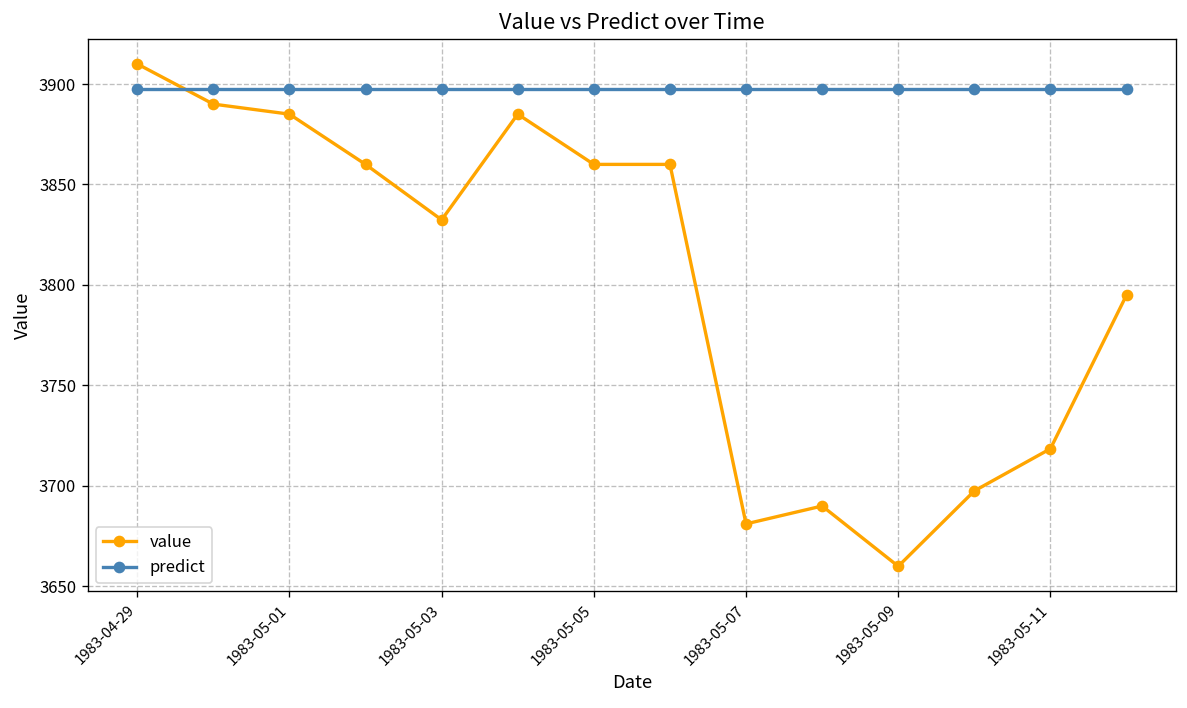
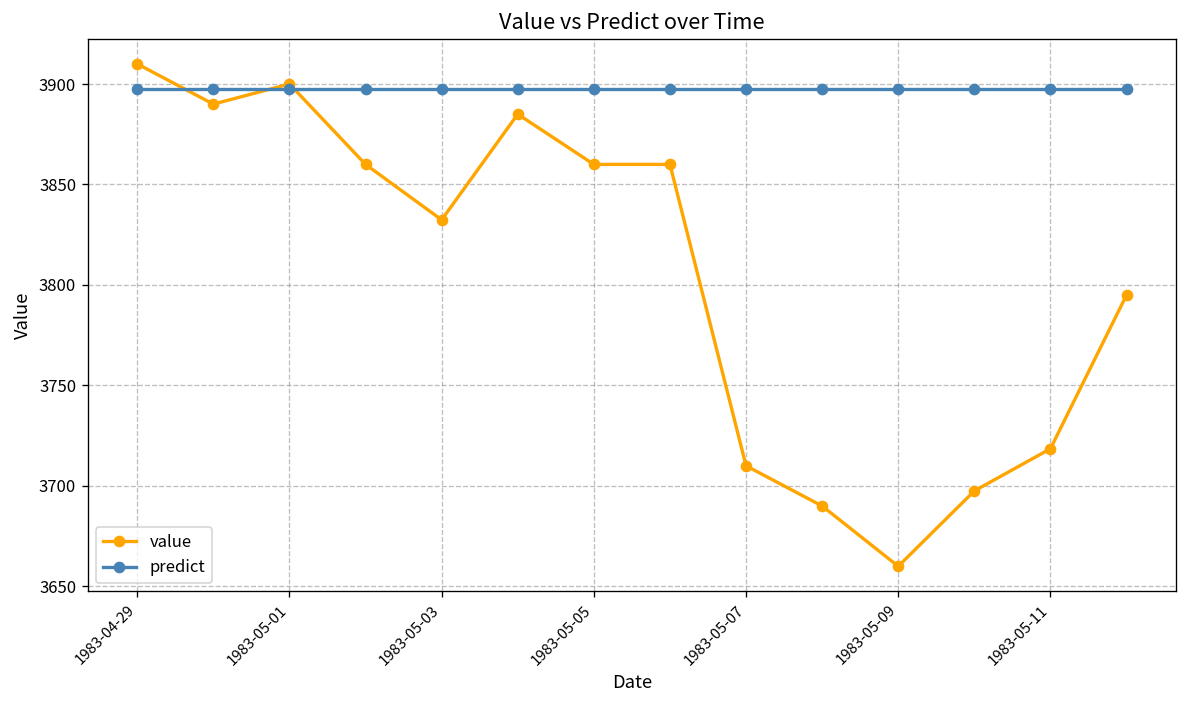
  {
    "value": {
      "1983-04-29": 3910,
-     "1983-05-01": 3885,
+     "1983-05-01": 3900,
      "1983-05-03": 3832,
      "1983-05-05": 3860,
-     "1983-05-07": 3681,
+     "1983-05-07": 3710,
      "1983-05-09": 3660,
      "1983-05-11": 3719
    },
    "predict": {
      "1983-04-29": 3898,
      "1983-05-01": 3898,
      "1983-05-03": 3898,
      "1983-05-05": 3898,
      "1983-05-07": 3898,
      "1983-05-09": 3898,
      "1983-05-11": 3898
    }
  }
